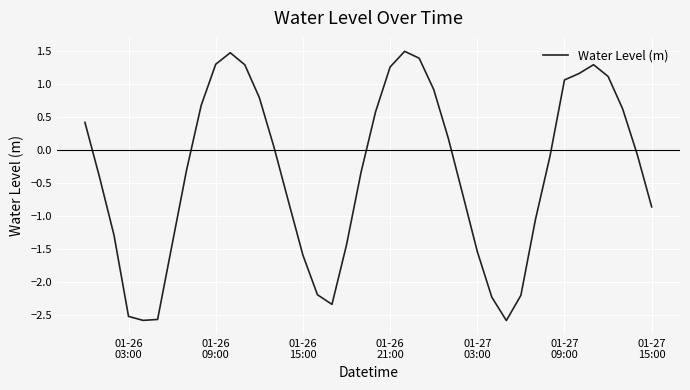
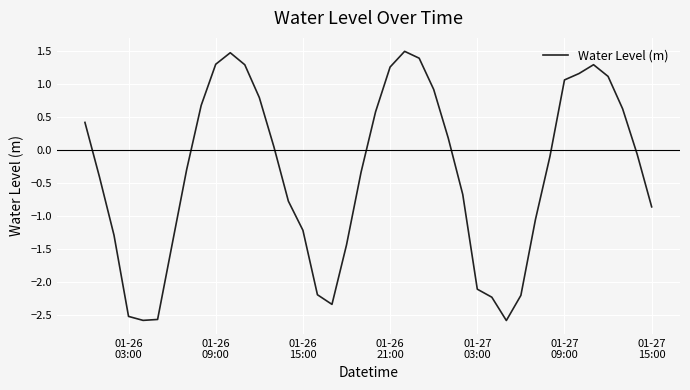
  {
    "01-26 03:00": -2.5,
    "01-26 09:00": 1.3,
-   "01-26 15:00": -1.6,
+   "01-26 15:00": -1.2,
    "01-26 21:00": 1.3,
-   "01-27 03:00": -1.5,
+   "01-27 03:00": -2.1,
    "01-27 09:00": 1.1,
    "01-27 15:00": -0.9
  }
